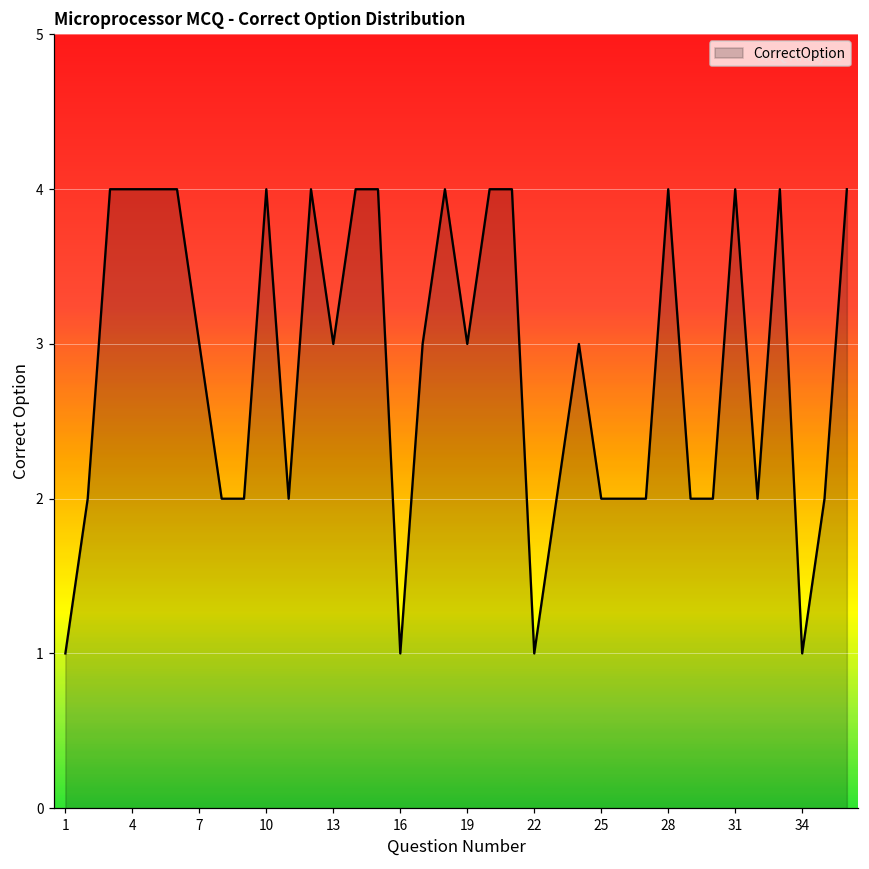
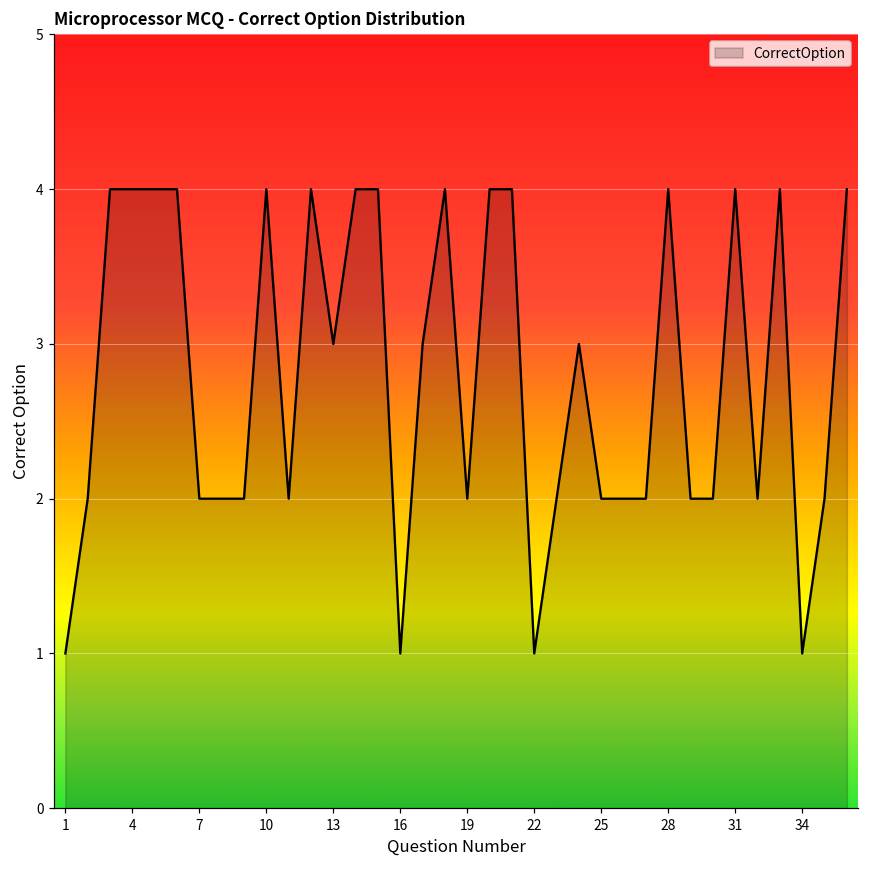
  {
    "1": 1,
    "4": 4,
-   "7": 3,
+   "7": 2,
    "10": 4,
    "13": 3,
    "16": 1,
-   "19": 3,
+   "19": 2,
    "22": 1,
    "25": 2,
    "28": 4,
    "31": 4,
    "34": 1
  }
